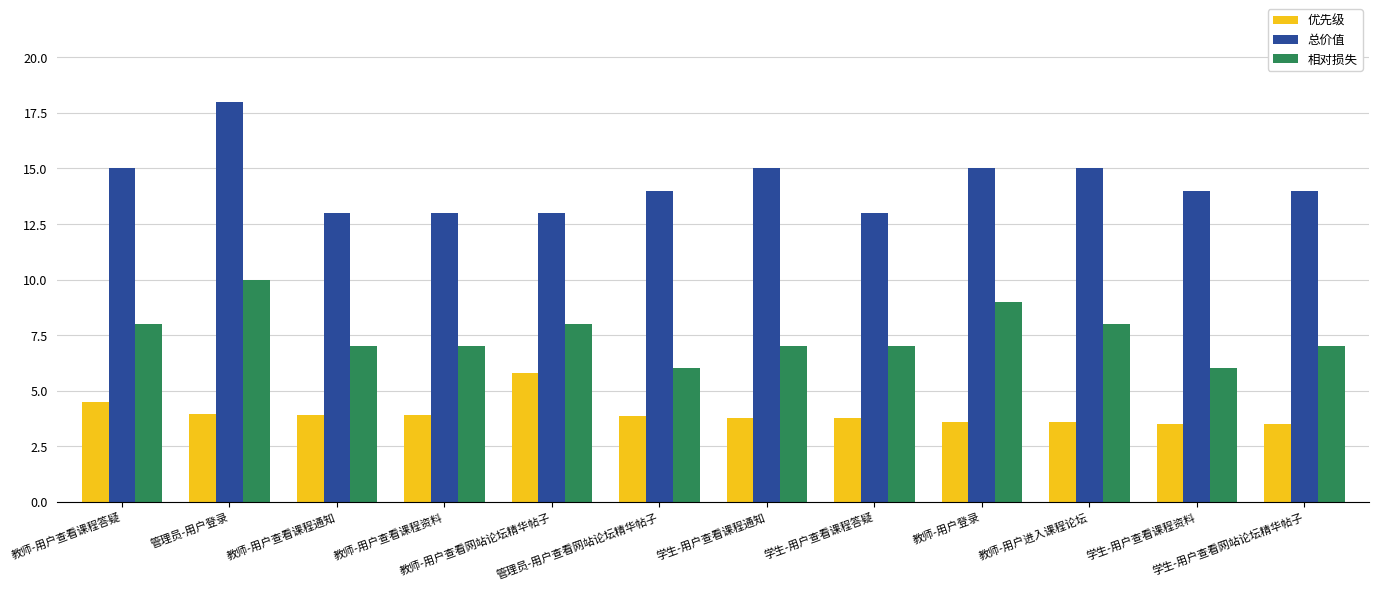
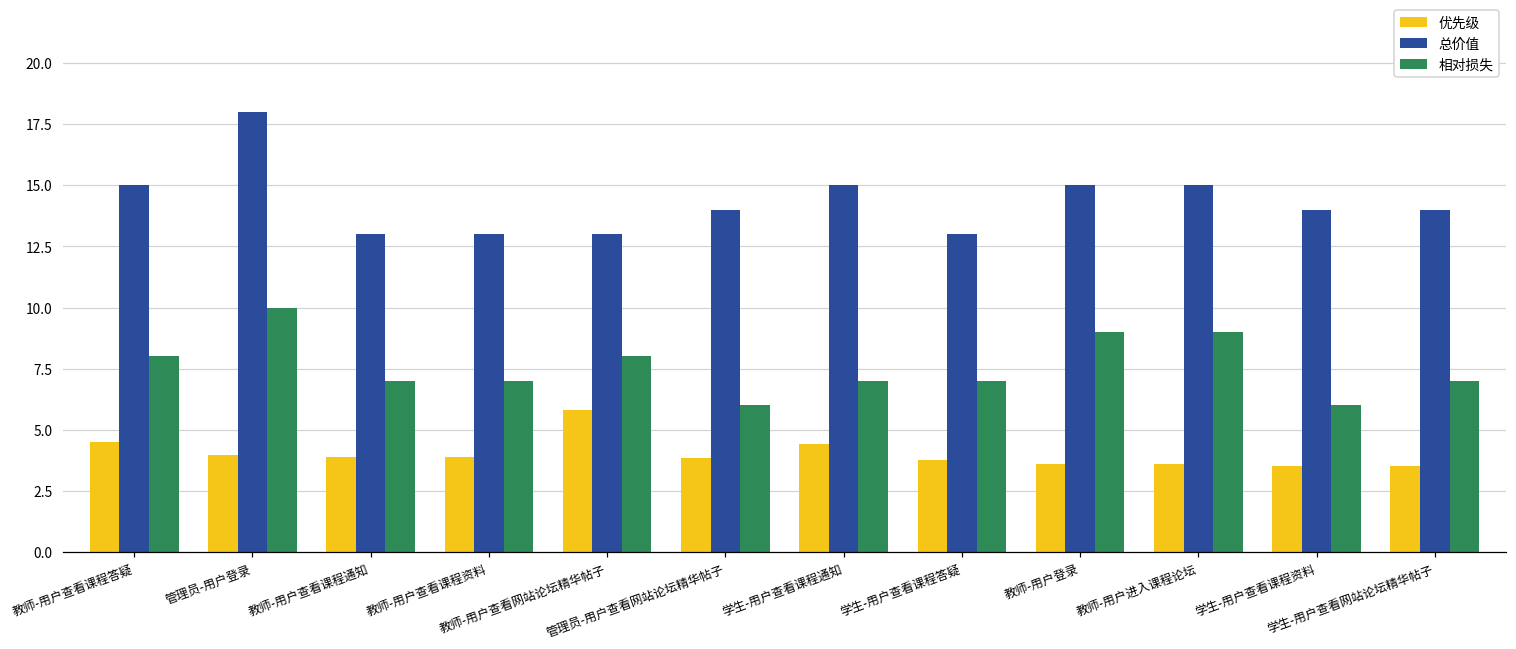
  {
    "优先级": {
      "教师-用户查看课程答疑": 4.5,
      "管理员-用户登录": 4.0,
      "教师-用户查看课程通知": 3.9,
      "教师-用户查看课程资料": 3.9,
      "教师-用户查看网站论坛精华帖子": 5.8,
      "管理员-用户查看网站论坛精华帖子": 3.9,
-     "学生-用户查看课程通知": 3.8,
+     "学生-用户查看课程通知": 4.4,
      "学生-用户查看课程答疑": 3.8,
      "教师-用户登录": 3.6,
      "教师-用户进入课程论坛": 3.6,
      "学生-用户查看课程资料": 3.5,
      "学生-用户查看网站论坛精华帖子": 3.5
    },
    "总价值": {
      "教师-用户查看课程答疑": 15.0,
      "管理员-用户登录": 18.0,
      "教师-用户查看课程通知": 13.0,
      "教师-用户查看课程资料": 13.0,
      "教师-用户查看网站论坛精华帖子": 13.0,
      "管理员-用户查看网站论坛精华帖子": 14.0,
      "学生-用户查看课程通知": 15.0,
      "学生-用户查看课程答疑": 13.0,
      "教师-用户登录": 15.0,
      "教师-用户进入课程论坛": 15.0,
      "学生-用户查看课程资料": 14.0,
      "学生-用户查看网站论坛精华帖子": 14.0
    },
    "相对损失": {
      "教师-用户查看课程答疑": 8,
      "管理员-用户登录": 10,
      "教师-用户查看课程通知": 7,
      "教师-用户查看课程资料": 7,
      "教师-用户查看网站论坛精华帖子": 8,
      "管理员-用户查看网站论坛精华帖子": 6,
      "学生-用户查看课程通知": 7,
      "学生-用户查看课程答疑": 7,
      "教师-用户登录": 9,
-     "教师-用户进入课程论坛": 8,
+     "教师-用户进入课程论坛": 9,
      "学生-用户查看课程资料": 6,
      "学生-用户查看网站论坛精华帖子": 7
    }
  }
